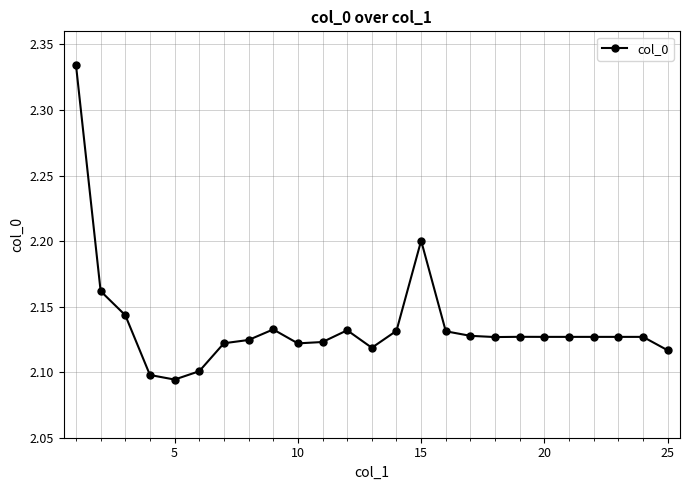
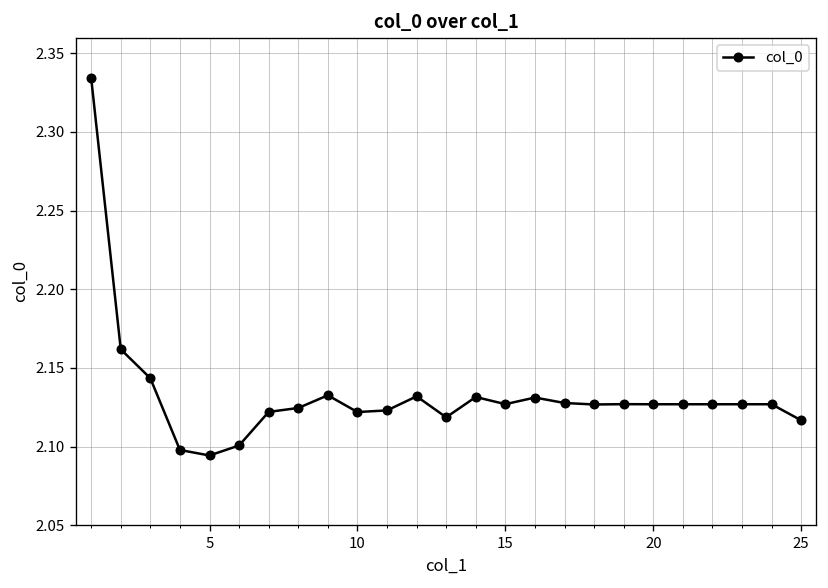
  {
    "5": 2.094,
    "10": 2.122,
-   "15": 2.200,
+   "15": 2.127,
    "20": 2.127,
    "25": 2.117
  }
